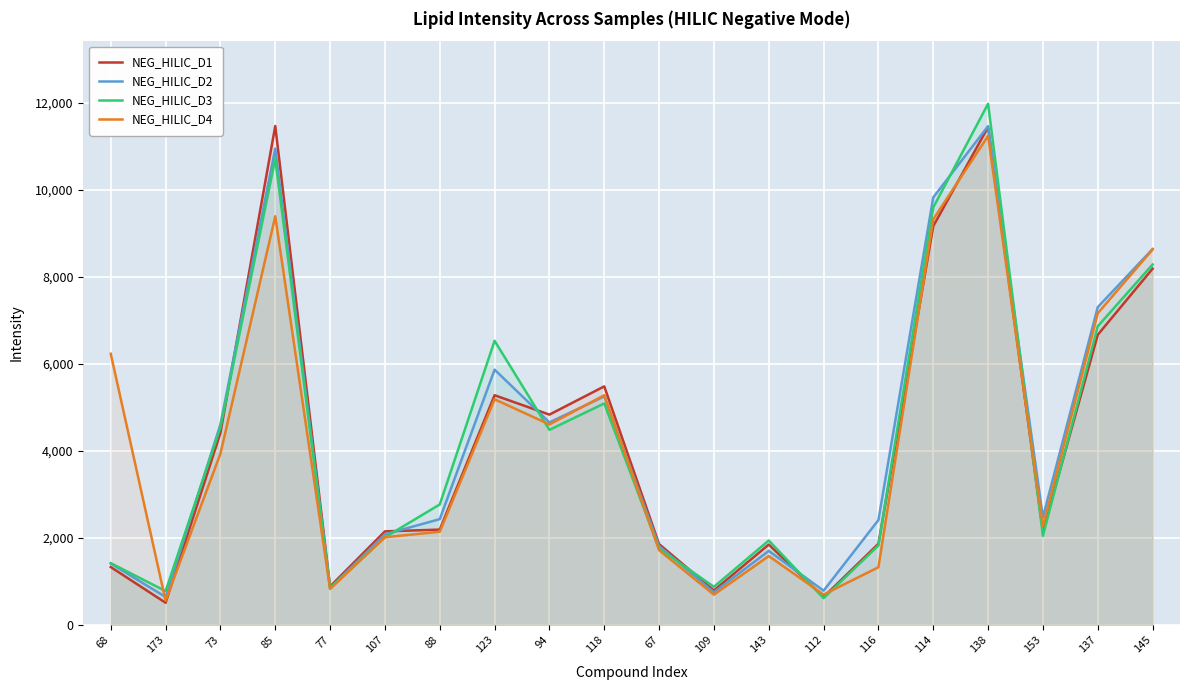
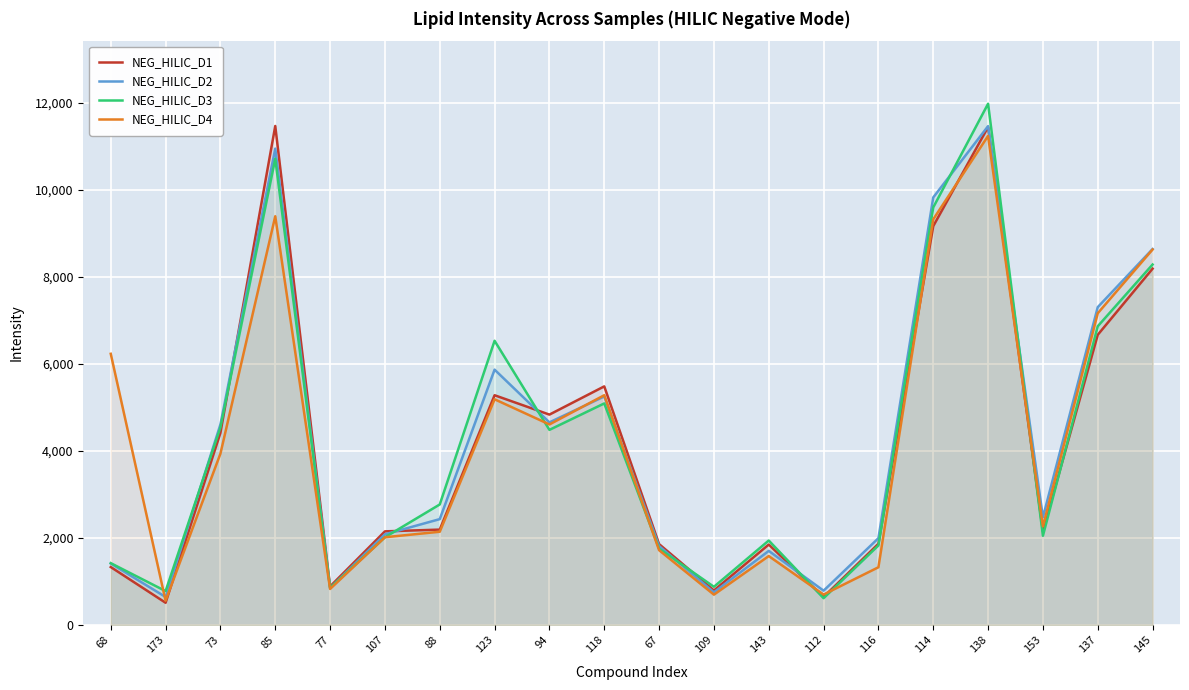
  {
    "NEG_HILIC_D1": {
      "68": "1,300",
      "73": "4,400",
      "85": "11,500",
      "107": "2,200",
      "123": "5,300",
      "94": "4,800",
      "118": "5,500",
      "143": "1,800",
      "114": "9,200",
      "153": "2,200",
      "137": "6,700",
      "145": "8,200"
    },
    "NEG_HILIC_D2": {
      "173": "600",
      "73": "4,600",
      "85": "10,900",
      "107": "2,100",
      "88": "2,400",
      "123": "5,900",
      "143": "1,700",
      "112": "800",
-     "116": "2,400",
+     "116": "2,000",
      "114": "9,800",
      "153": "2,500",
      "137": "7,300"
    },
    "NEG_HILIC_D3": {
      "173": "800",
      "73": "4,500",
      "85": "10,700",
      "88": "2,800",
      "123": "6,500",
      "94": "4,500",
      "118": "5,100",
      "109": "900",
      "143": "1,900",
      "114": "9,600",
      "138": "12,000",
      "153": "2,000",
      "137": "6,900",
      "145": "8,300"
    },
    "NEG_HILIC_D4": {
      "68": "6,200",
      "73": "3,900",
      "85": "9,400",
      "123": "5,200",
      "143": "1,600",
      "116": "1,300",
      "114": "9,300",
      "138": "11,200",
      "153": "2,300",
      "137": "7,200"
    }
  }
